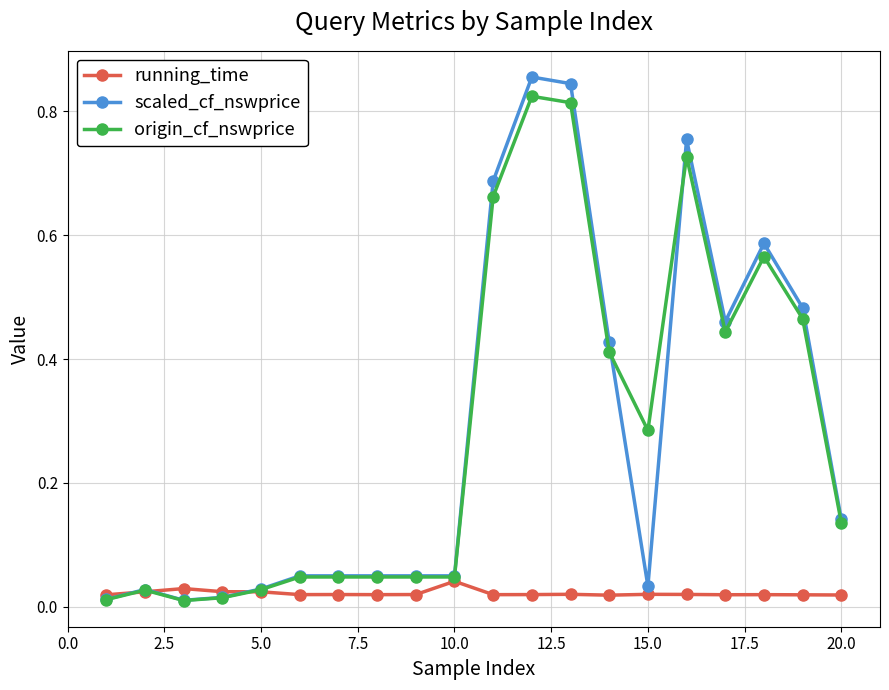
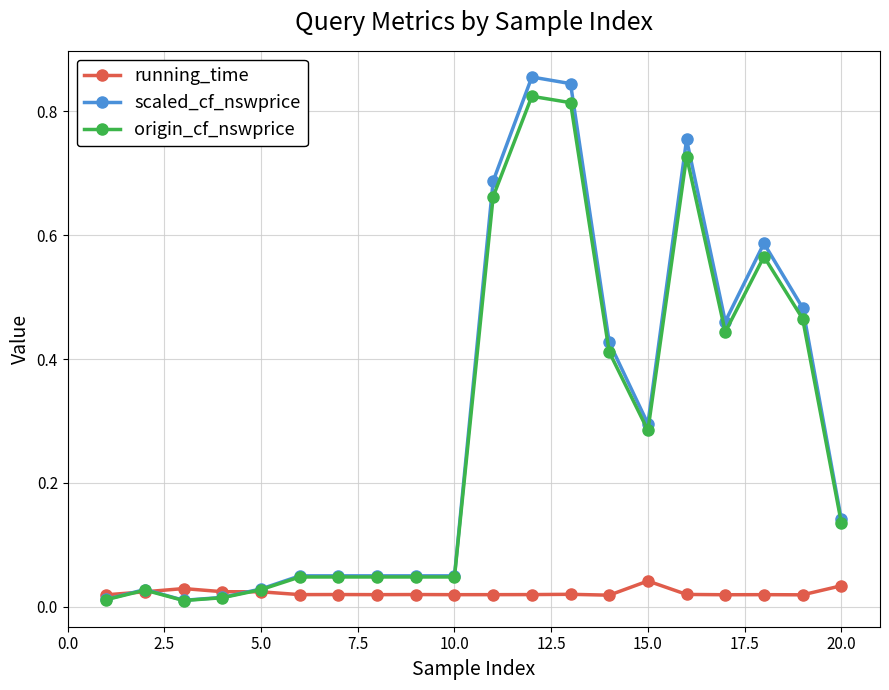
  {
    "running_time": {
-     "10.0": 0.04,
-     "15.0": 0.02,
-     "20.0": 0.02
+     "10.0": 0.02,
+     "15.0": 0.04,
+     "20.0": 0.03
    },
    "scaled_cf_nswprice": {
-     "15.0": 0.03,
+     "15.0": 0.30,
      "20.0": 0.14
    },
    "origin_cf_nswprice": {
      "15.0": 0.28,
      "20.0": 0.14
    }
  }
